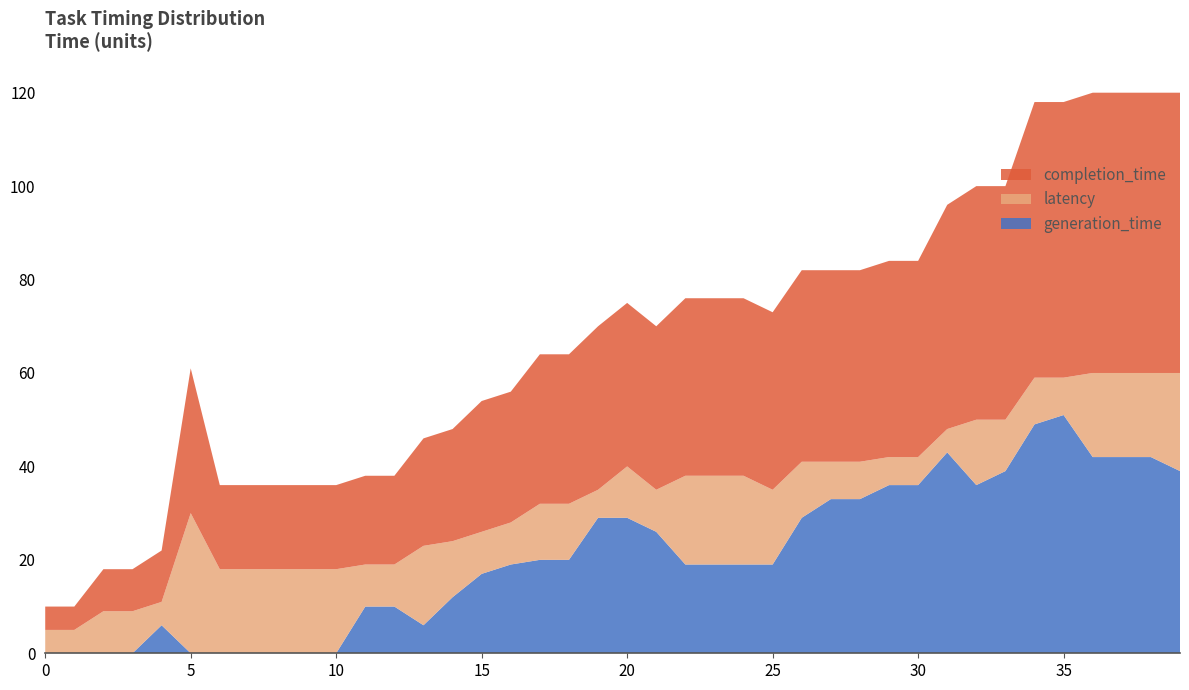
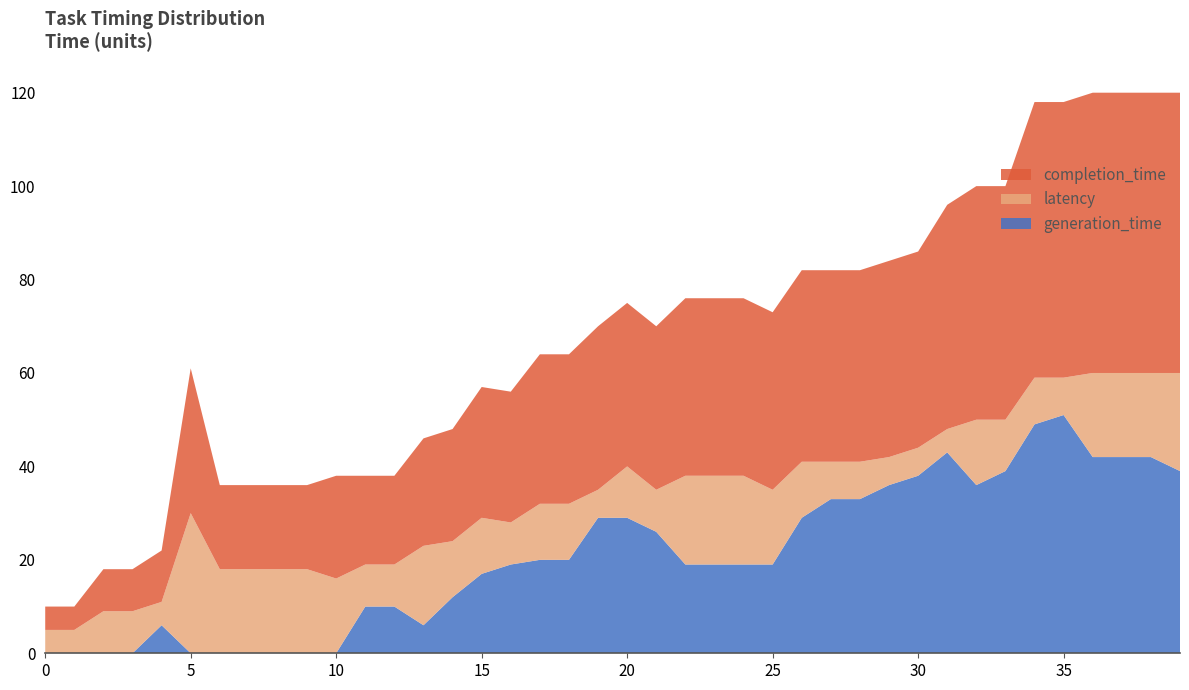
  {
    "generation_time": {
      "0": 0,
      "5": 0,
      "10": 0,
      "15": 17,
      "20": 29,
      "25": 19,
-     "30": 36,
+     "30": 38,
      "35": 51
    },
    "latency": {
      "0": 5,
      "5": 30,
-     "10": 18,
-     "15": 9,
+     "10": 16,
+     "15": 12,
      "20": 11,
      "25": 16,
      "30": 6,
      "35": 8
    },
    "completion_time": {
      "0": 5,
      "5": 31,
-     "10": 18,
+     "10": 22,
      "15": 28,
      "20": 35,
      "25": 38,
      "30": 42,
      "35": 59
    }
  }
